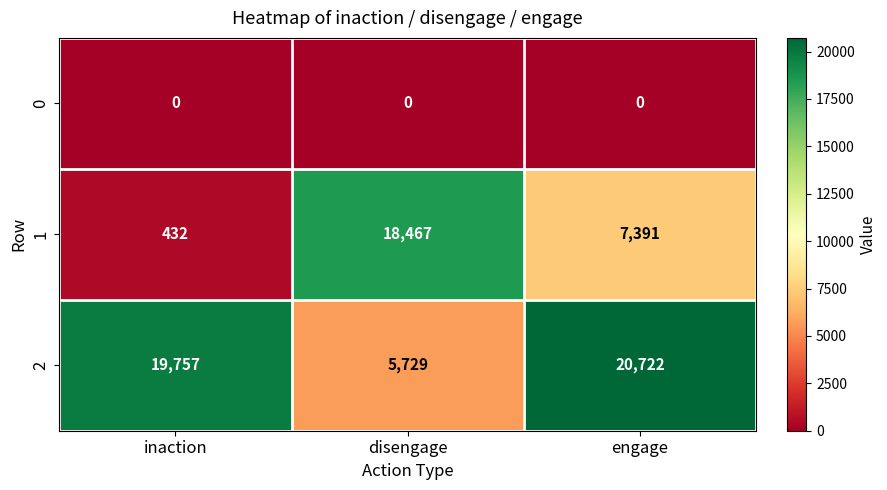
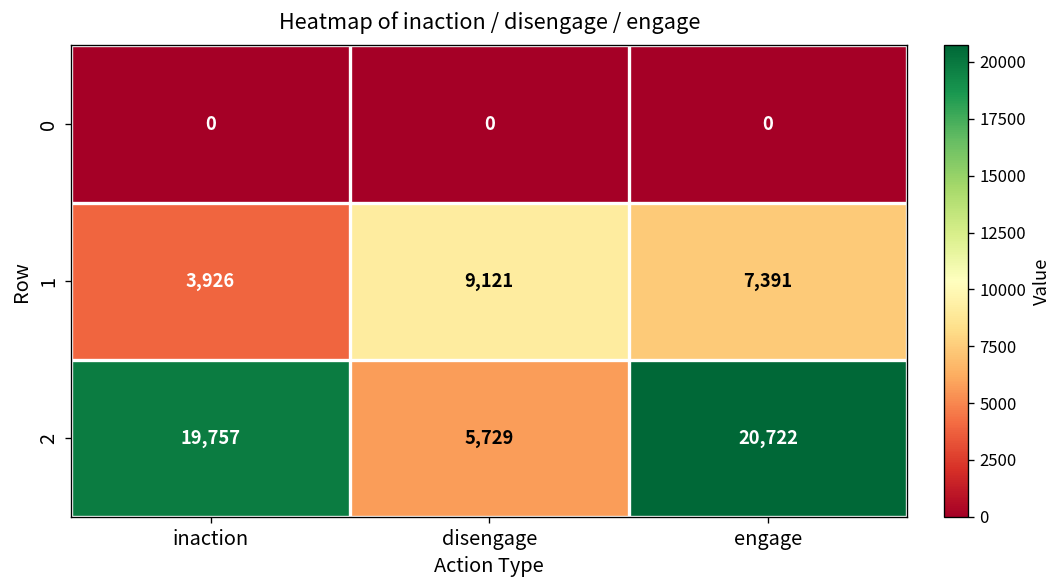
  {
    "0": {
      "inaction": "0",
      "disengage": "0",
      "engage": "0"
    },
    "1": {
-     "inaction": "432",
-     "disengage": "18,467",
+     "inaction": "3,926",
+     "disengage": "9,121",
      "engage": "7,391"
    },
    "2": {
      "inaction": "19,757",
      "disengage": "5,729",
      "engage": "20,722"
    }
  }
